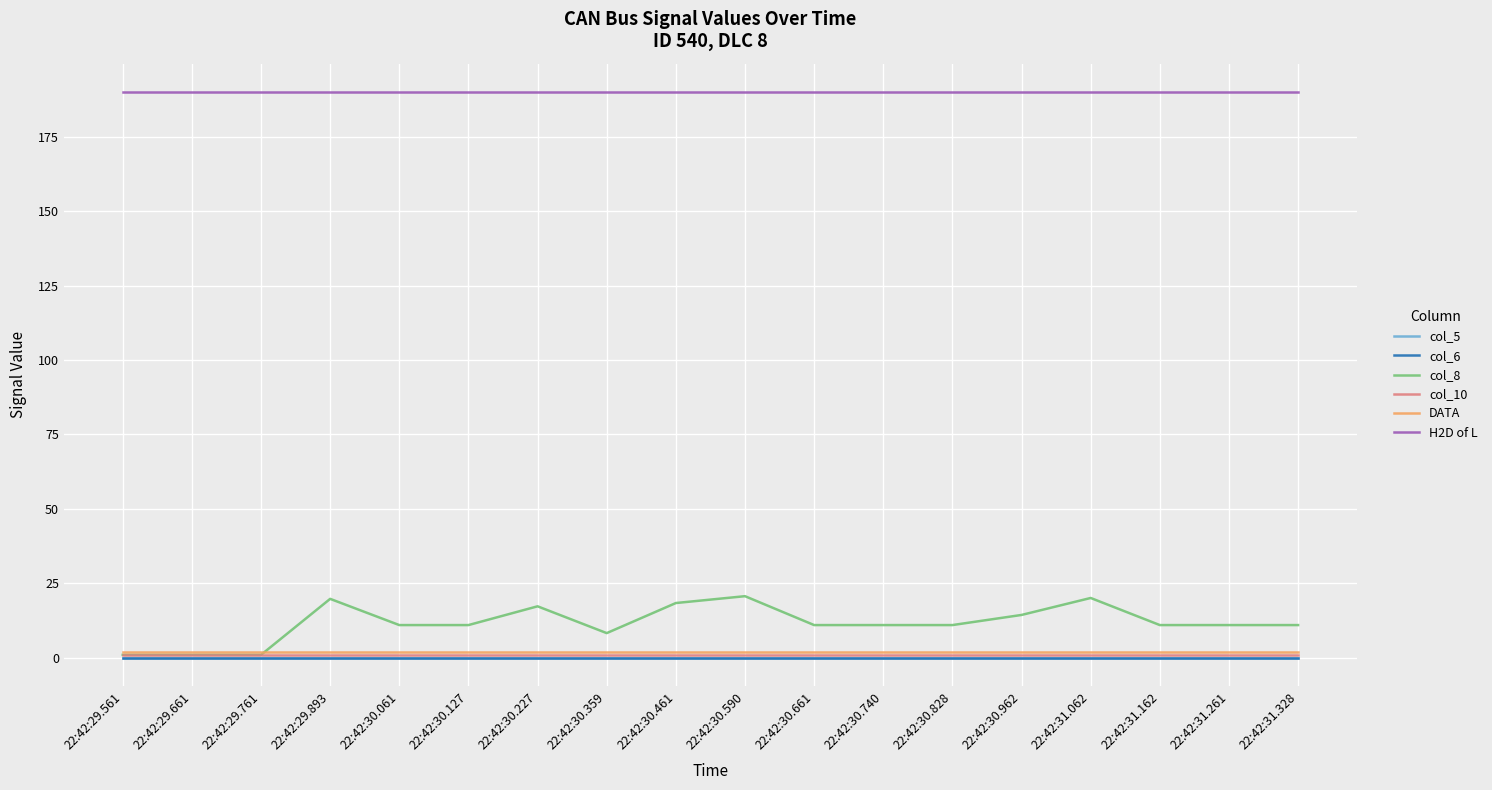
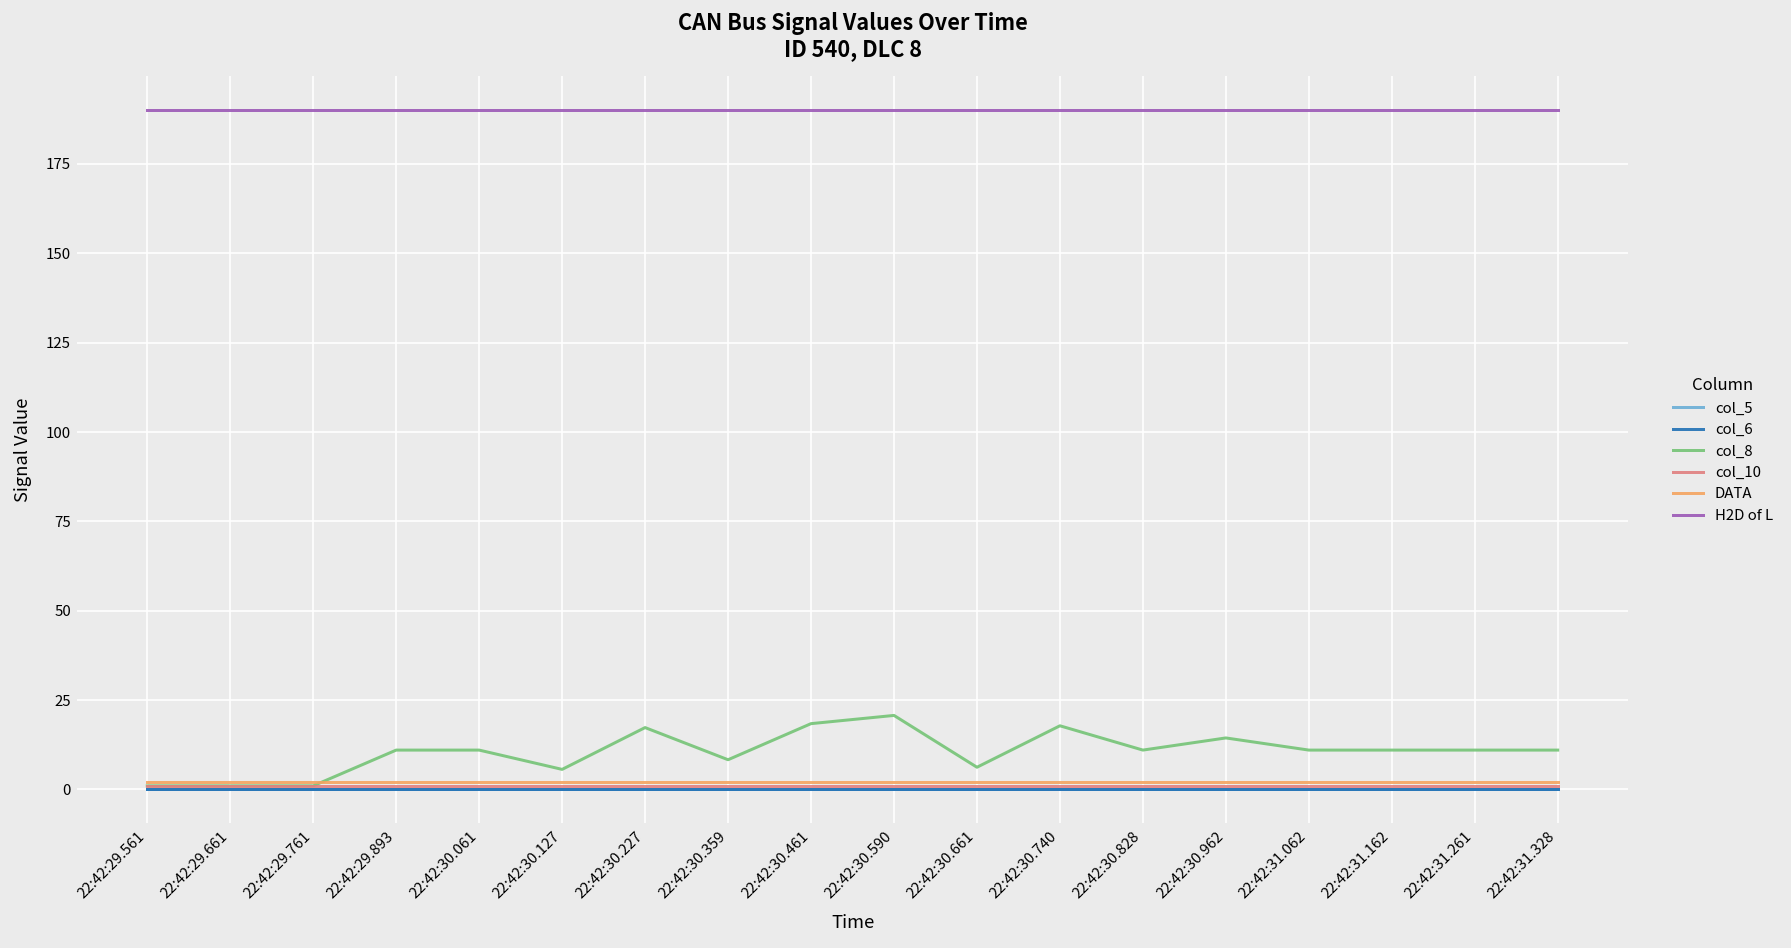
  {
    "col_6": {
      "22:42:29.561": 0,
      "22:42:29.661": 0,
      "22:42:29.761": 0,
      "22:42:29.893": 0,
      "22:42:30.061": 0,
      "22:42:30.127": 0,
      "22:42:30.227": 0,
      "22:42:30.359": 0,
      "22:42:30.461": 0,
      "22:42:30.590": 0,
      "22:42:30.661": 0,
      "22:42:30.740": 0,
      "22:42:30.828": 0,
      "22:42:30.962": 0,
      "22:42:31.062": 0,
      "22:42:31.162": 0,
      "22:42:31.261": 0,
      "22:42:31.328": 0
    },
    "col_8": {
-     "22:42:29.893": 20,
+     "22:42:29.893": 11,
      "22:42:30.061": 11,
-     "22:42:30.127": 11,
+     "22:42:30.127": 6,
      "22:42:30.227": 17,
      "22:42:30.359": 8,
      "22:42:30.461": 18,
      "22:42:30.590": 21,
-     "22:42:30.661": 11,
-     "22:42:30.740": 11,
+     "22:42:30.661": 6,
+     "22:42:30.740": 18,
      "22:42:30.828": 11,
      "22:42:30.962": 14,
-     "22:42:31.062": 20,
+     "22:42:31.062": 11,
      "22:42:31.162": 11,
      "22:42:31.261": 11,
      "22:42:31.328": 11
    },
    "H2D of L": {
      "22:42:29.561": 190,
      "22:42:29.661": 190,
      "22:42:29.761": 190,
      "22:42:29.893": 190,
      "22:42:30.061": 190,
      "22:42:30.127": 190,
      "22:42:30.227": 190,
      "22:42:30.359": 190,
      "22:42:30.461": 190,
      "22:42:30.590": 190,
      "22:42:30.661": 190,
      "22:42:30.740": 190,
      "22:42:30.828": 190,
      "22:42:30.962": 190,
      "22:42:31.062": 190,
      "22:42:31.162": 190,
      "22:42:31.261": 190,
      "22:42:31.328": 190
    }
  }
